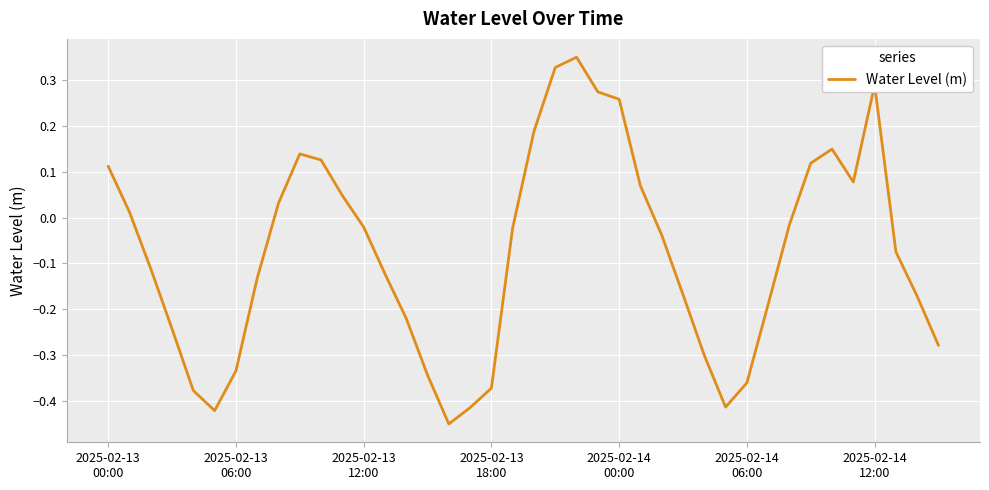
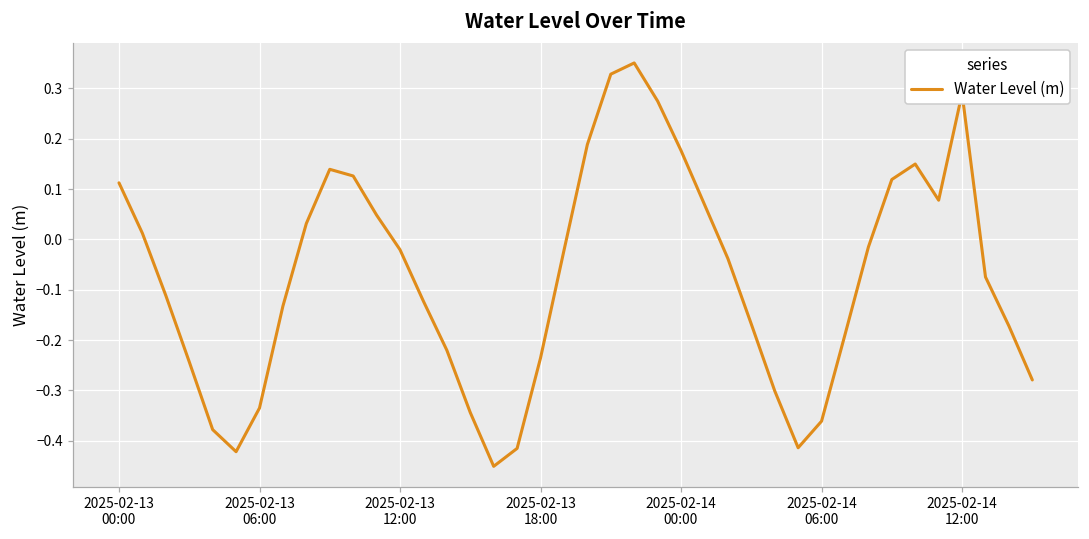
  {
    "2025-02-13 00:00": 0.11,
    "2025-02-13 06:00": -0.34,
    "2025-02-13 12:00": -0.02,
-   "2025-02-13 18:00": -0.37,
-   "2025-02-14 00:00": 0.26,
+   "2025-02-13 18:00": -0.24,
+   "2025-02-14 00:00": 0.18,
    "2025-02-14 06:00": -0.36
  }
